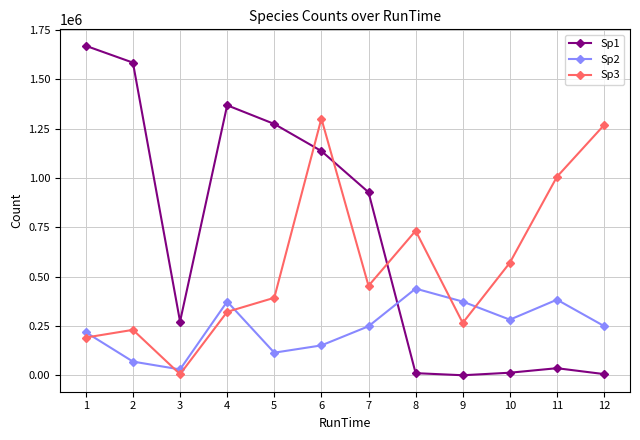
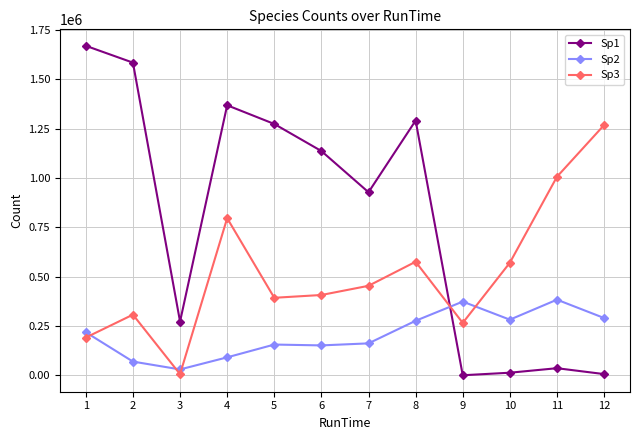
  {
    "Sp1": {
      "1": 1670000,
      "2": 1590000,
      "3": 270000,
      "4": 1370000,
      "5": 1270000,
      "6": 1140000,
      "7": 930000,
-     "8": 10000,
+     "8": 1290000,
      "9": 0,
      "10": 10000,
      "11": 40000,
      "12": 10000
    },
    "Sp2": {
      "1": 220000,
      "2": 70000,
      "3": 30000,
-     "4": 370000,
-     "5": 120000,
+     "4": 90000,
+     "5": 160000,
      "6": 150000,
-     "7": 250000,
-     "8": 440000,
+     "7": 160000,
+     "8": 280000,
      "9": 370000,
      "10": 280000,
      "11": 380000,
-     "12": 250000
+     "12": 290000
    },
    "Sp3": {
      "1": 190000,
-     "2": 230000,
+     "2": 310000,
      "3": 10000,
-     "4": 320000,
+     "4": 800000,
      "5": 390000,
-     "6": 1300000,
+     "6": 410000,
      "7": 450000,
-     "8": 730000,
+     "8": 580000,
      "9": 270000,
      "10": 570000,
      "11": 1010000,
      "12": 1270000
    }
  }
